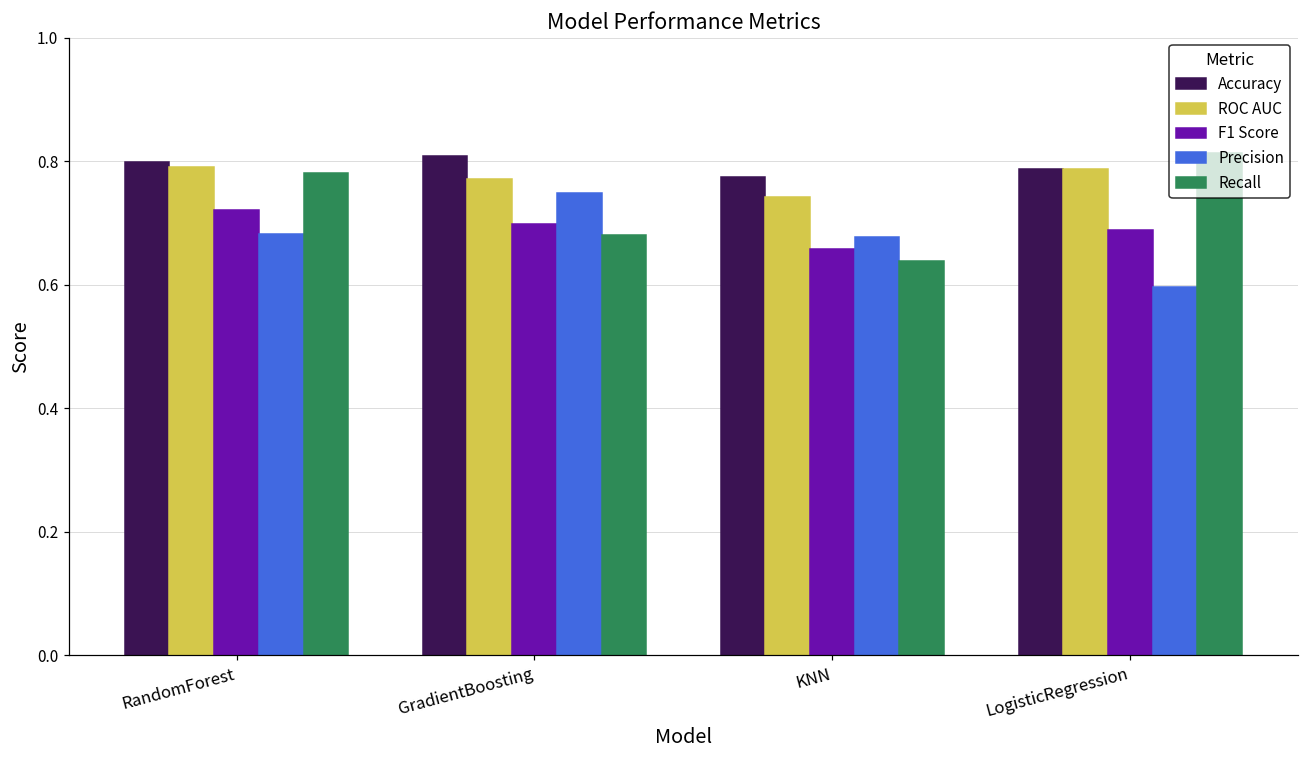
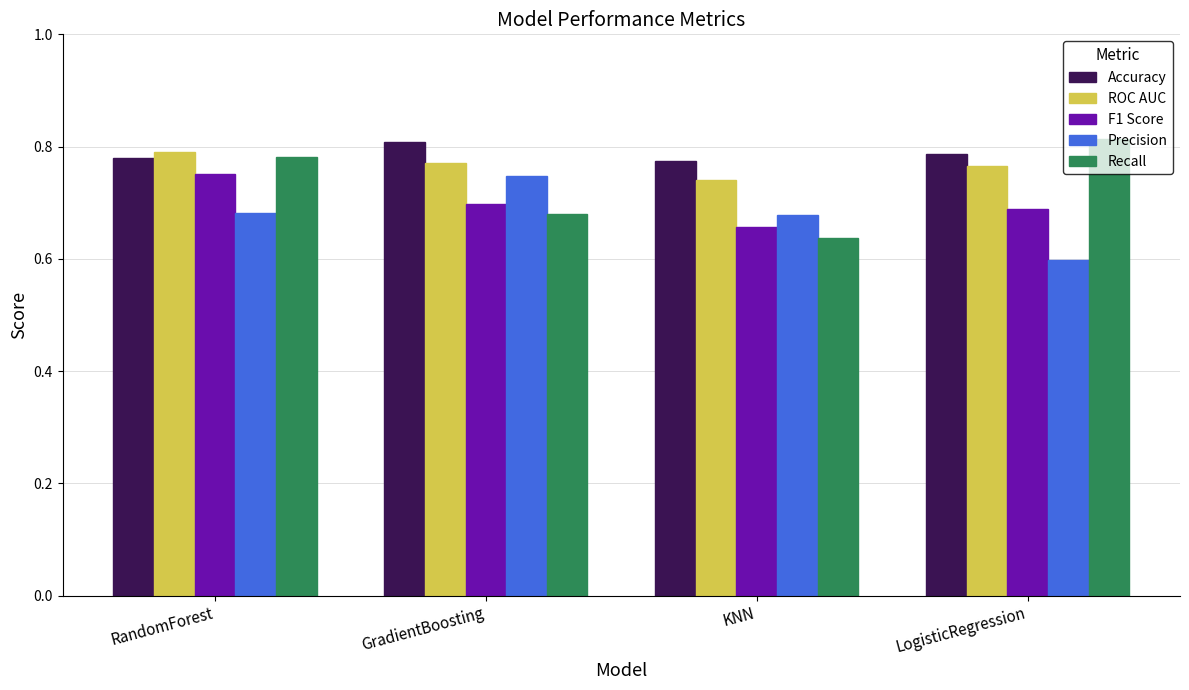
  {
    "Accuracy": {
-     "RandomForest": 0.80,
+     "RandomForest": 0.78,
      "GradientBoosting": 0.81,
      "KNN": 0.77,
      "LogisticRegression": 0.79
    },
    "ROC AUC": {
      "RandomForest": 0.79,
      "GradientBoosting": 0.77,
      "KNN": 0.74,
-     "LogisticRegression": 0.79
+     "LogisticRegression": 0.77
    },
    "F1 Score": {
-     "RandomForest": 0.72,
+     "RandomForest": 0.75,
      "GradientBoosting": 0.70,
      "KNN": 0.66,
      "LogisticRegression": 0.69
    },
    "Precision": {
      "RandomForest": 0.68,
      "GradientBoosting": 0.75,
      "KNN": 0.68,
      "LogisticRegression": 0.60
    },
    "Recall": {
      "RandomForest": 0.78,
      "GradientBoosting": 0.68,
      "KNN": 0.64
    }
  }
